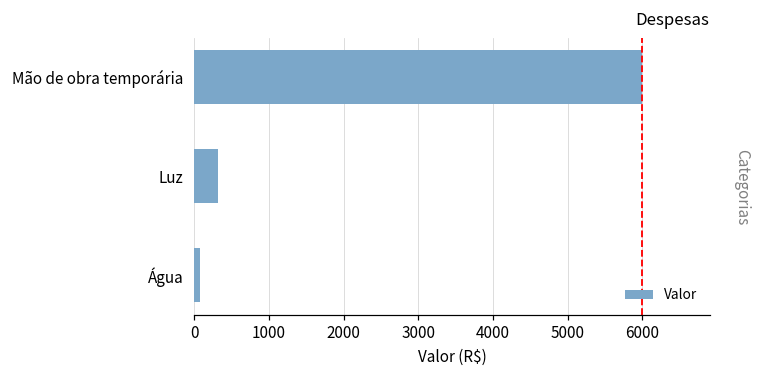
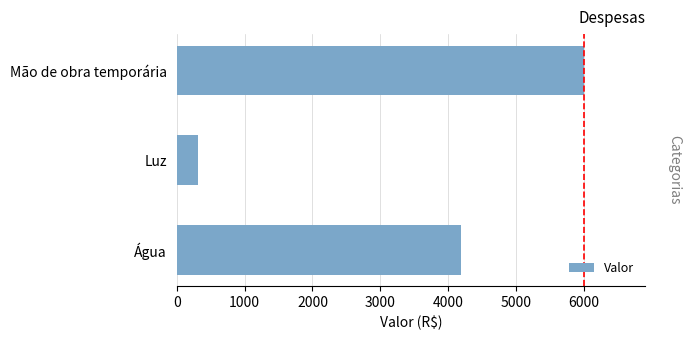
  {
    "Mão de obra temporária": 6000,
    "Luz": 300,
-   "Água": 100
+   "Água": 4200
  }
